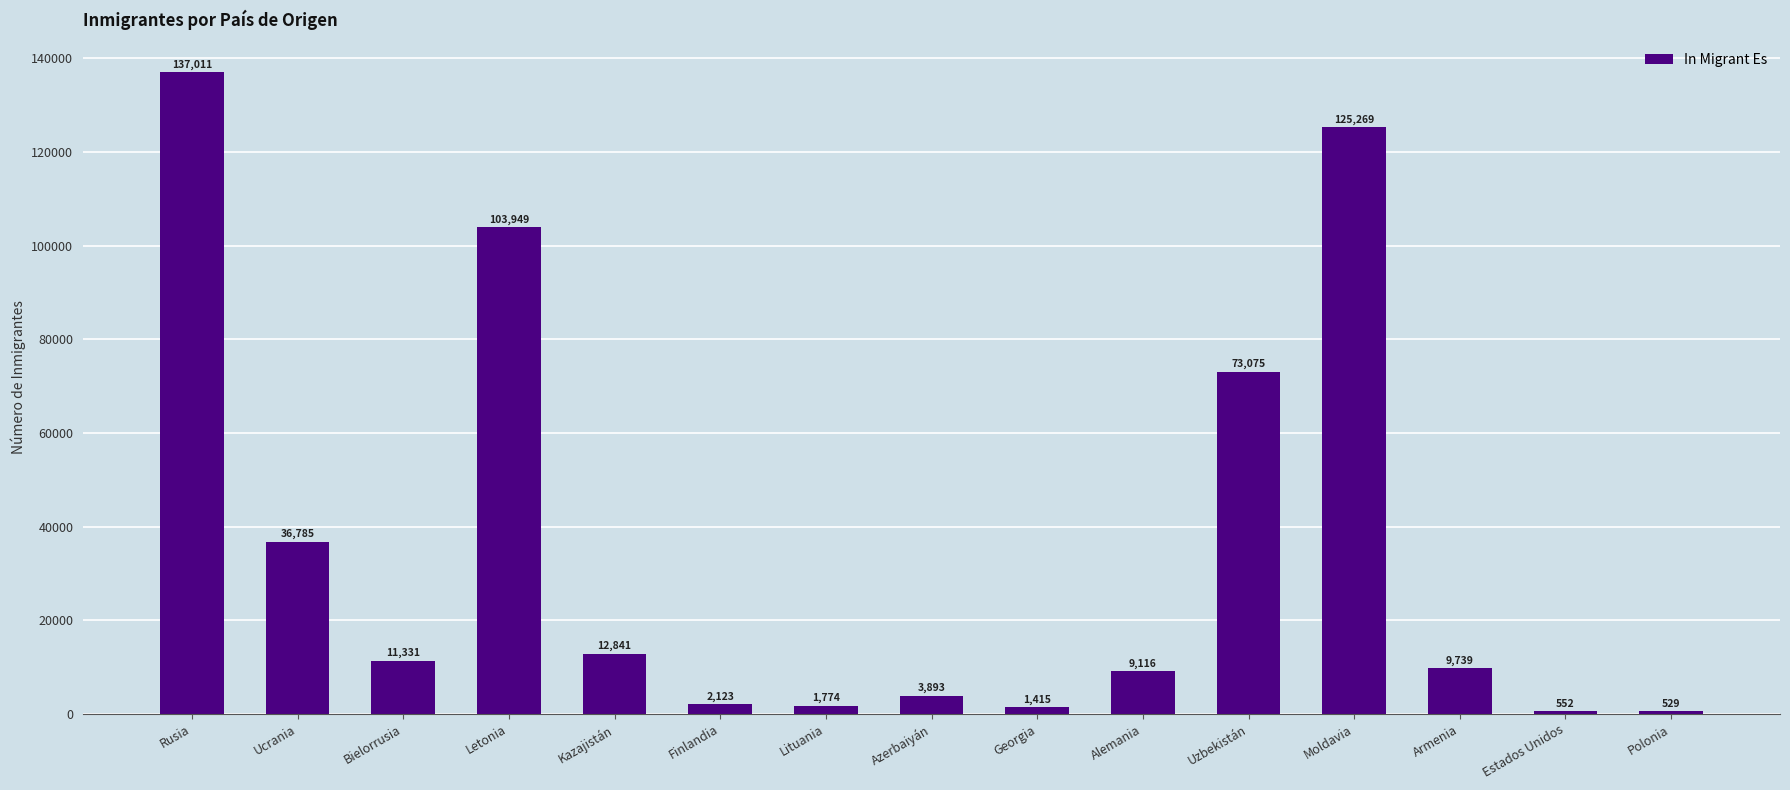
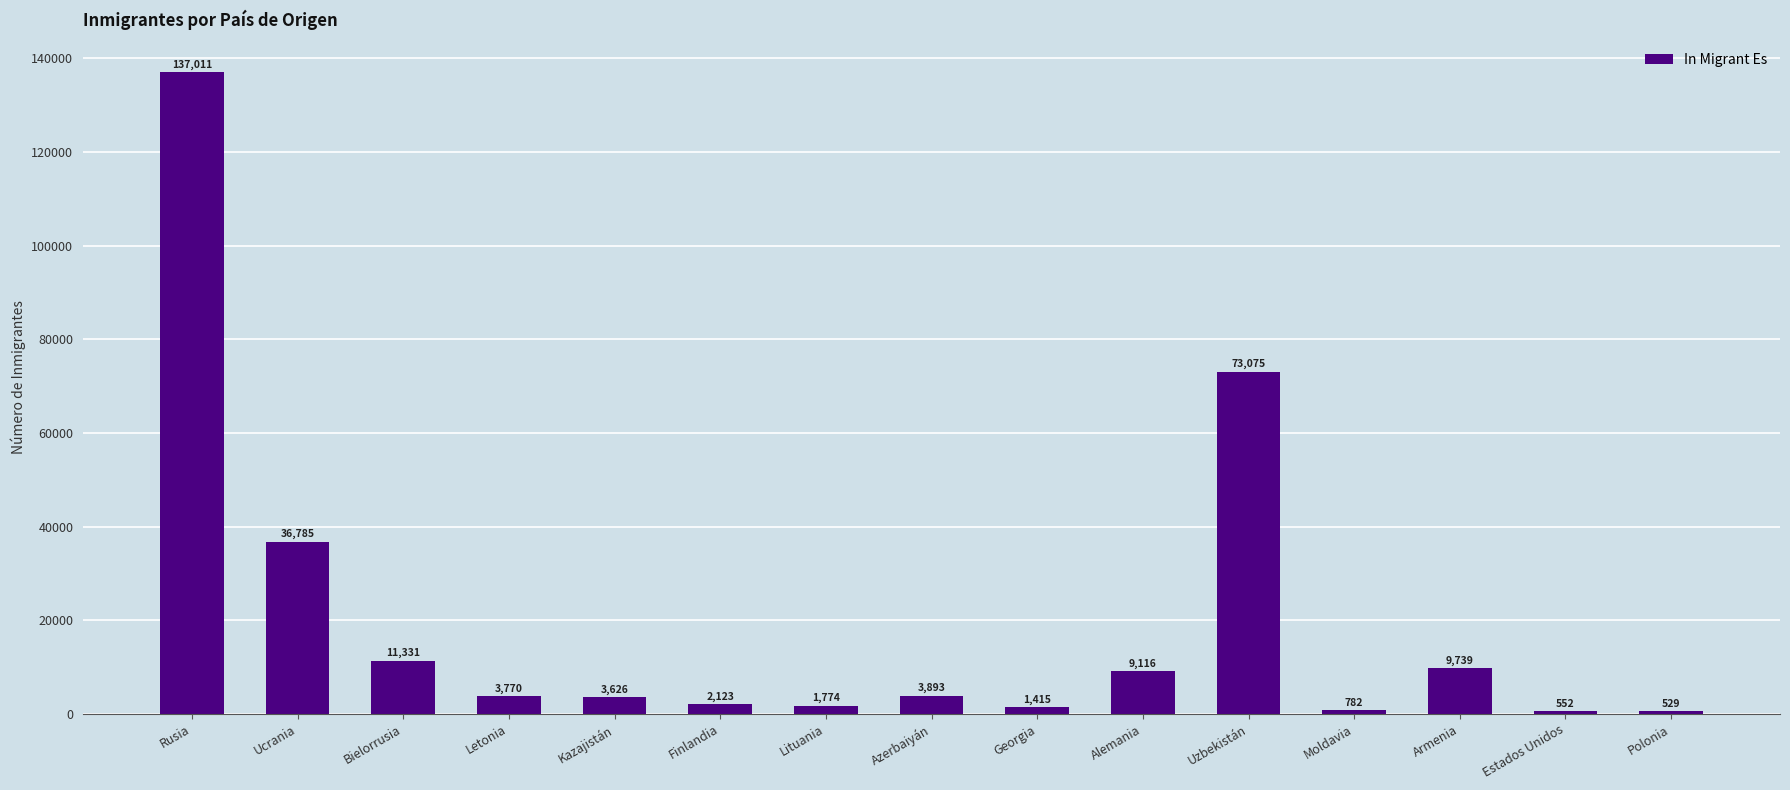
  {
    "Rusia": "137,011",
    "Ucrania": "36,785",
    "Bielorrusia": "11,331",
-   "Letonia": "103,949",
-   "Kazajistán": "12,841",
+   "Letonia": "3,770",
+   "Kazajistán": "3,626",
    "Finlandia": "2,123",
    "Lituania": "1,774",
    "Azerbaiyán": "3,893",
    "Georgia": "1,415",
    "Alemania": "9,116",
    "Uzbekistán": "73,075",
-   "Moldavia": "125,269",
+   "Moldavia": "782",
    "Armenia": "9,739",
    "Estados Unidos": "552",
    "Polonia": "529"
  }
